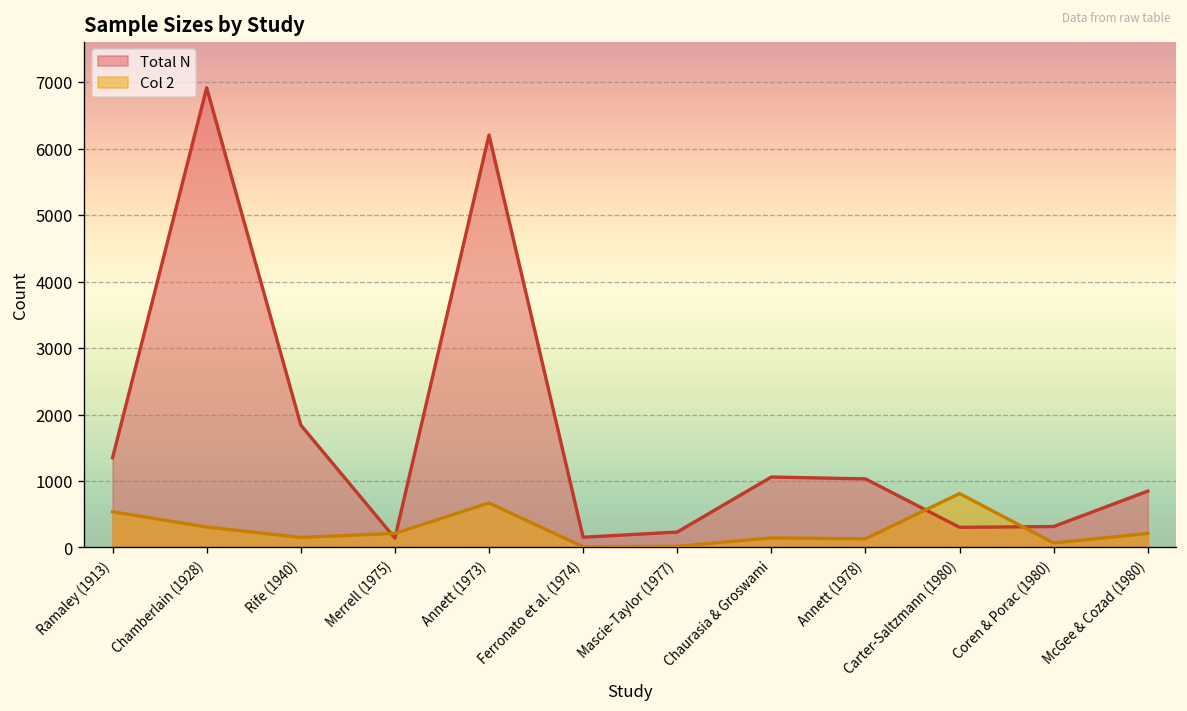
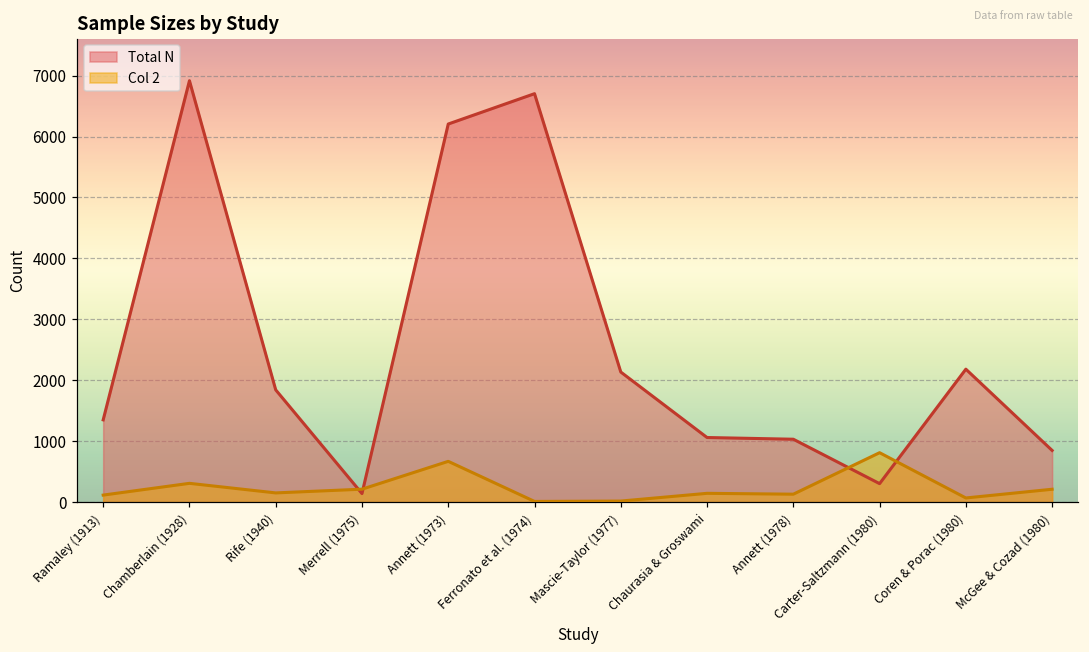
  {
    "Total N": {
      "Ramaley (1913)": 1400,
      "Chamberlain (1928)": 6900,
      "Rife (1940)": 1800,
      "Merrell (1975)": 100,
      "Annett (1973)": 6200,
-     "Ferronato et al. (1974)": 200,
-     "Mascie-Taylor (1977)": 200,
+     "Ferronato et al. (1974)": 6700,
+     "Mascie-Taylor (1977)": 2100,
      "Chaurasia & Groswami": 1100,
      "Annett (1978)": 1000,
      "Carter-Saltzmann (1980)": 300,
-     "Coren & Porac (1980)": 300,
+     "Coren & Porac (1980)": 2200,
      "McGee & Cozad (1980)": 800
    },
    "Col 2": {
-     "Ramaley (1913)": 500,
+     "Ramaley (1913)": 100,
      "Chamberlain (1928)": 300,
      "Rife (1940)": 200,
      "Merrell (1975)": 200,
      "Annett (1973)": 700,
      "Ferronato et al. (1974)": 0,
      "Mascie-Taylor (1977)": 0,
      "Chaurasia & Groswami": 100,
      "Annett (1978)": 100,
      "Carter-Saltzmann (1980)": 800,
      "Coren & Porac (1980)": 100,
      "McGee & Cozad (1980)": 200
    }
  }
